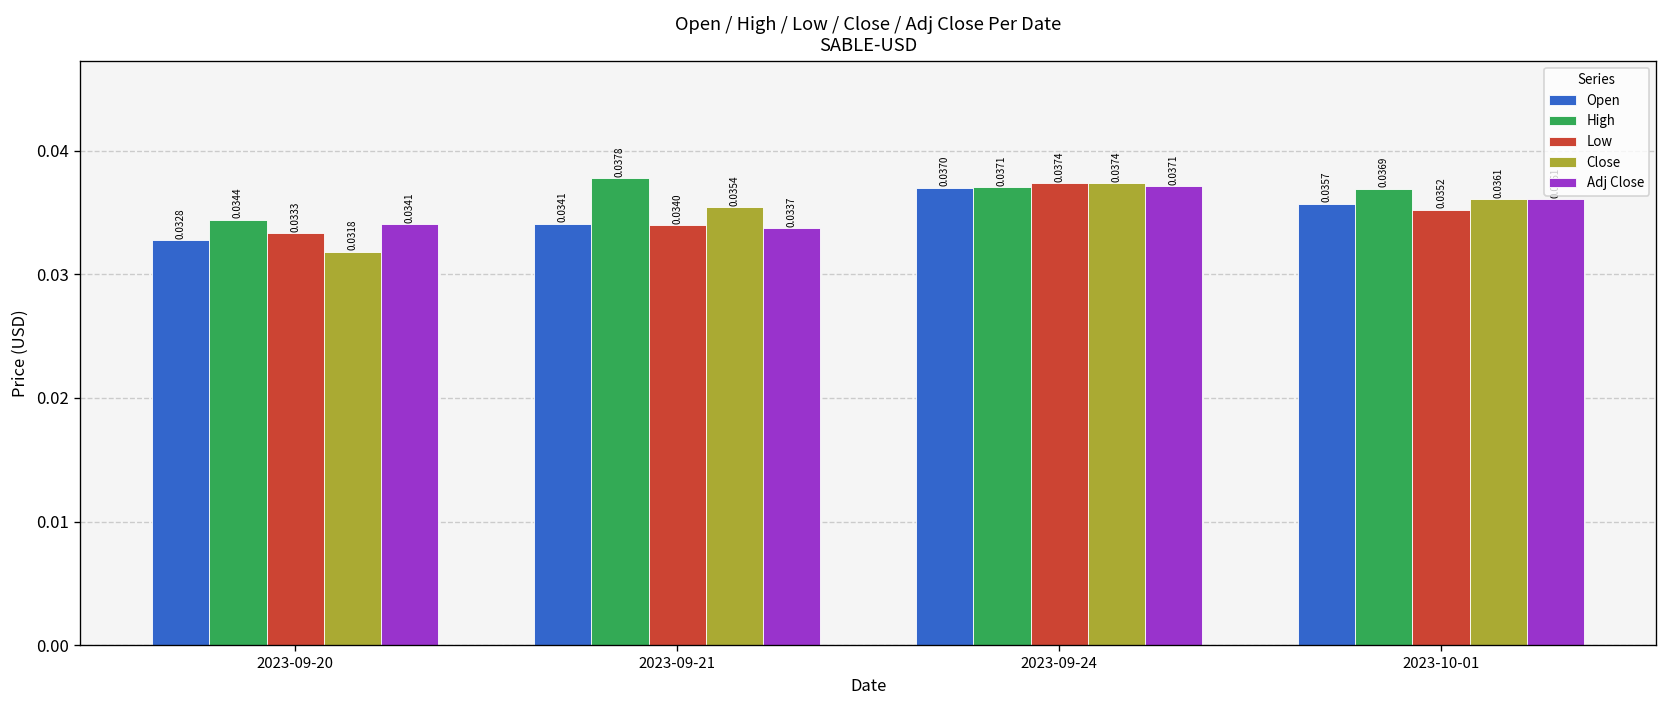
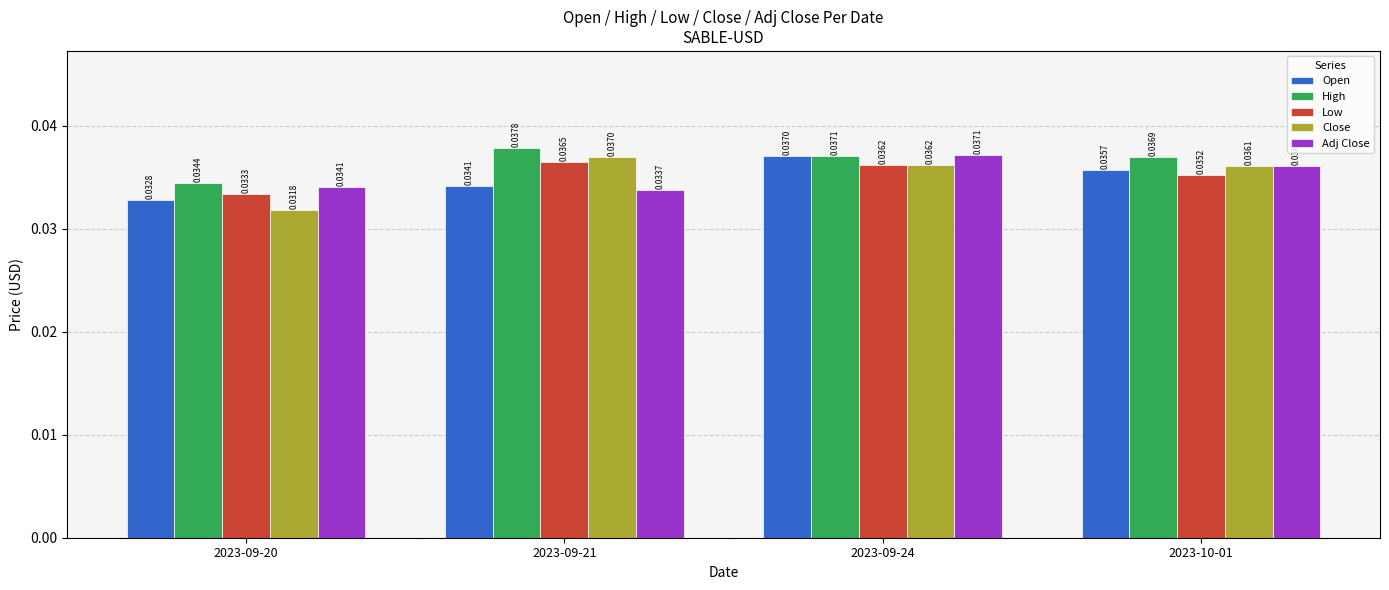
  {
    "Open": {
      "2023-09-20": 0.0328,
      "2023-09-21": 0.0341,
      "2023-09-24": 0.0370,
      "2023-10-01": 0.0357
    },
    "High": {
      "2023-09-20": 0.0344,
      "2023-09-21": 0.0378,
      "2023-09-24": 0.0371,
      "2023-10-01": 0.0369
    },
    "Low": {
      "2023-09-20": 0.0333,
-     "2023-09-21": 0.0340,
-     "2023-09-24": 0.0374,
+     "2023-09-21": 0.0365,
+     "2023-09-24": 0.0362,
      "2023-10-01": 0.0352
    },
    "Close": {
      "2023-09-20": 0.0318,
-     "2023-09-21": 0.0354,
-     "2023-09-24": 0.0374,
+     "2023-09-21": 0.0370,
+     "2023-09-24": 0.0362,
      "2023-10-01": 0.0361
    },
    "Adj Close": {
      "2023-09-20": 0.0341,
      "2023-09-21": 0.0337,
      "2023-09-24": 0.0371
    }
  }
